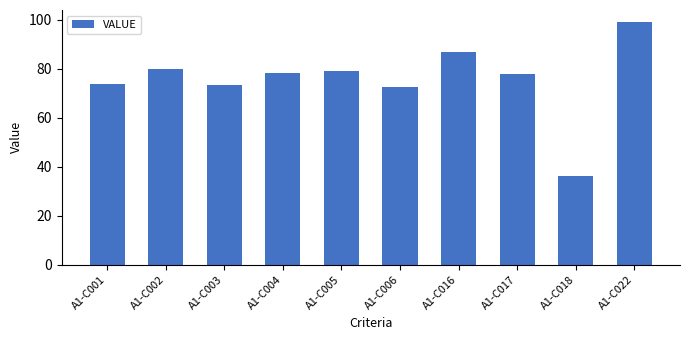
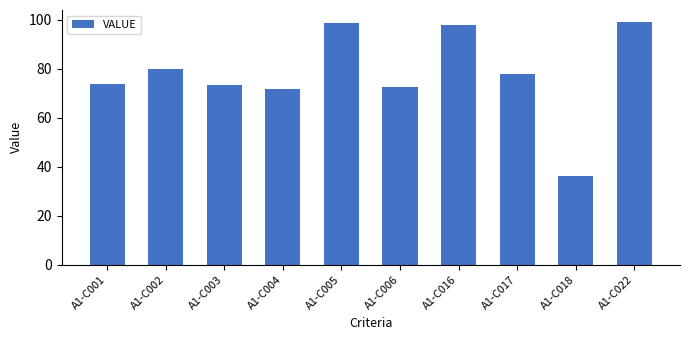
  {
    "A1-C001": 74,
    "A1-C002": 80,
    "A1-C003": 73,
-   "A1-C004": 78,
-   "A1-C005": 79,
+   "A1-C004": 72,
+   "A1-C005": 99,
    "A1-C006": 72,
-   "A1-C016": 87,
+   "A1-C016": 98,
    "A1-C017": 78,
    "A1-C018": 36,
    "A1-C022": 99
  }
